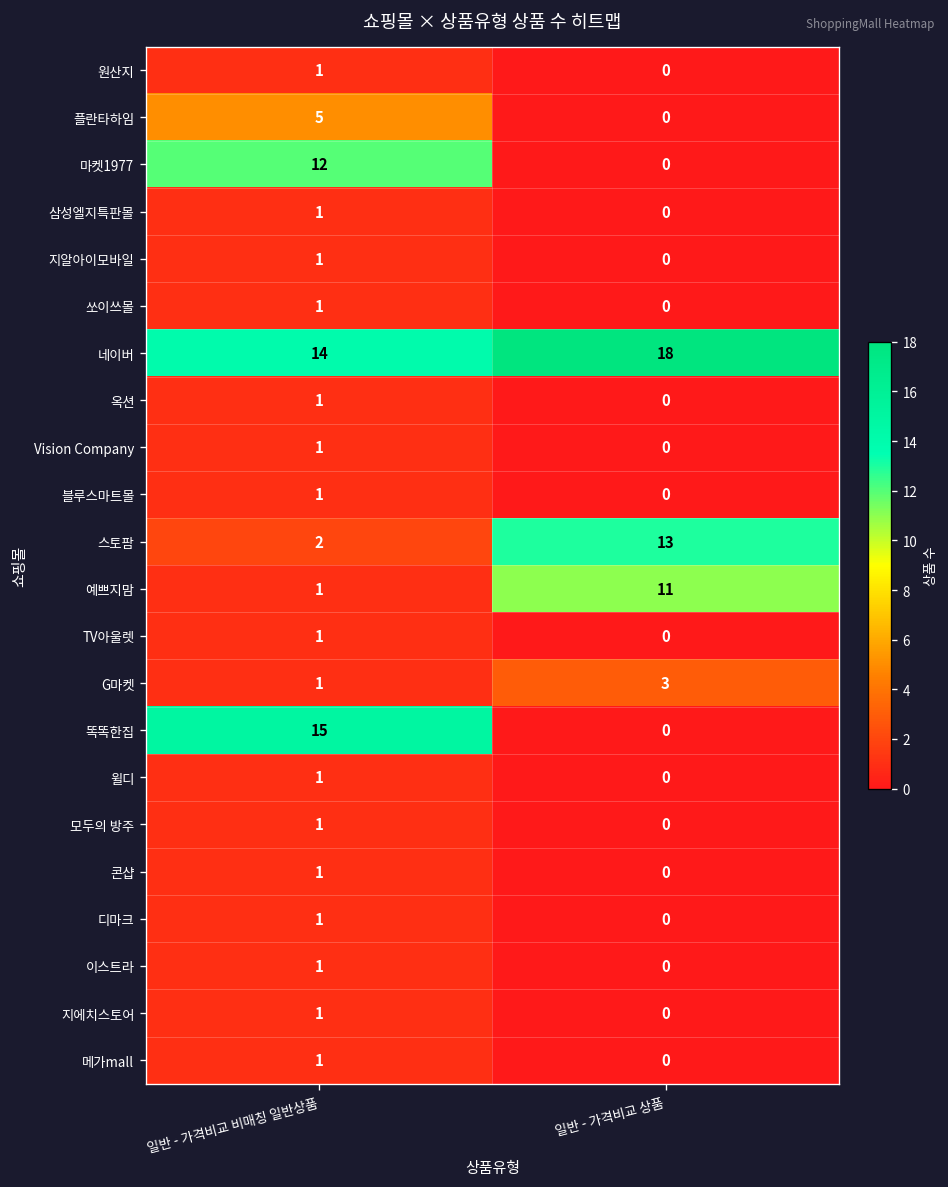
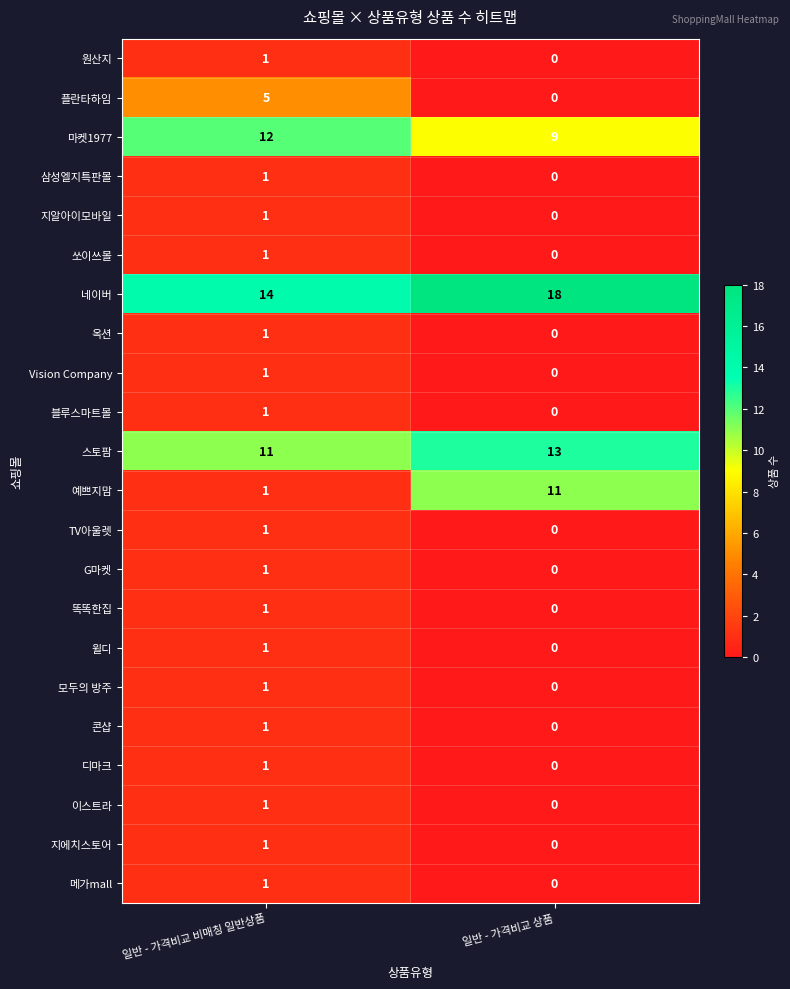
  {
    "원산지": {
      "일반 - 가격비교 비매칭 일반상품": 1,
      "일반 - 가격비교 상품": 0
    },
    "플란타하임": {
      "일반 - 가격비교 비매칭 일반상품": 5,
      "일반 - 가격비교 상품": 0
    },
    "마켓1977": {
      "일반 - 가격비교 비매칭 일반상품": 12,
-     "일반 - 가격비교 상품": 0
+     "일반 - 가격비교 상품": 9
    },
    "삼성엘지특판몰": {
      "일반 - 가격비교 비매칭 일반상품": 1,
      "일반 - 가격비교 상품": 0
    },
    "지알아이모바일": {
      "일반 - 가격비교 비매칭 일반상품": 1,
      "일반 - 가격비교 상품": 0
    },
    "쏘이쓰몰": {
      "일반 - 가격비교 비매칭 일반상품": 1,
      "일반 - 가격비교 상품": 0
    },
    "네이버": {
      "일반 - 가격비교 비매칭 일반상품": 14,
      "일반 - 가격비교 상품": 18
    },
    "옥션": {
      "일반 - 가격비교 비매칭 일반상품": 1,
      "일반 - 가격비교 상품": 0
    },
    "Vision Company": {
      "일반 - 가격비교 비매칭 일반상품": 1,
      "일반 - 가격비교 상품": 0
    },
    "블루스마트몰": {
      "일반 - 가격비교 비매칭 일반상품": 1,
      "일반 - 가격비교 상품": 0
    },
    "스토팜": {
-     "일반 - 가격비교 비매칭 일반상품": 2,
+     "일반 - 가격비교 비매칭 일반상품": 11,
      "일반 - 가격비교 상품": 13
    },
    "예쁘지맘": {
      "일반 - 가격비교 비매칭 일반상품": 1,
      "일반 - 가격비교 상품": 11
    },
    "TV아울렛": {
      "일반 - 가격비교 비매칭 일반상품": 1,
      "일반 - 가격비교 상품": 0
    },
    "G마켓": {
      "일반 - 가격비교 비매칭 일반상품": 1,
-     "일반 - 가격비교 상품": 3
+     "일반 - 가격비교 상품": 0
    },
    "똑똑한집": {
-     "일반 - 가격비교 비매칭 일반상품": 15,
+     "일반 - 가격비교 비매칭 일반상품": 1,
      "일반 - 가격비교 상품": 0
    },
    "윌디": {
      "일반 - 가격비교 비매칭 일반상품": 1,
      "일반 - 가격비교 상품": 0
    },
    "모두의 방주": {
      "일반 - 가격비교 비매칭 일반상품": 1,
      "일반 - 가격비교 상품": 0
    },
    "콘샵": {
      "일반 - 가격비교 비매칭 일반상품": 1,
      "일반 - 가격비교 상품": 0
    },
    "디마크": {
      "일반 - 가격비교 비매칭 일반상품": 1,
      "일반 - 가격비교 상품": 0
    },
    "이스트라": {
      "일반 - 가격비교 비매칭 일반상품": 1,
      "일반 - 가격비교 상품": 0
    },
    "지에치스토어": {
      "일반 - 가격비교 비매칭 일반상품": 1,
      "일반 - 가격비교 상품": 0
    },
    "메가mall": {
      "일반 - 가격비교 비매칭 일반상품": 1,
      "일반 - 가격비교 상품": 0
    }
  }
